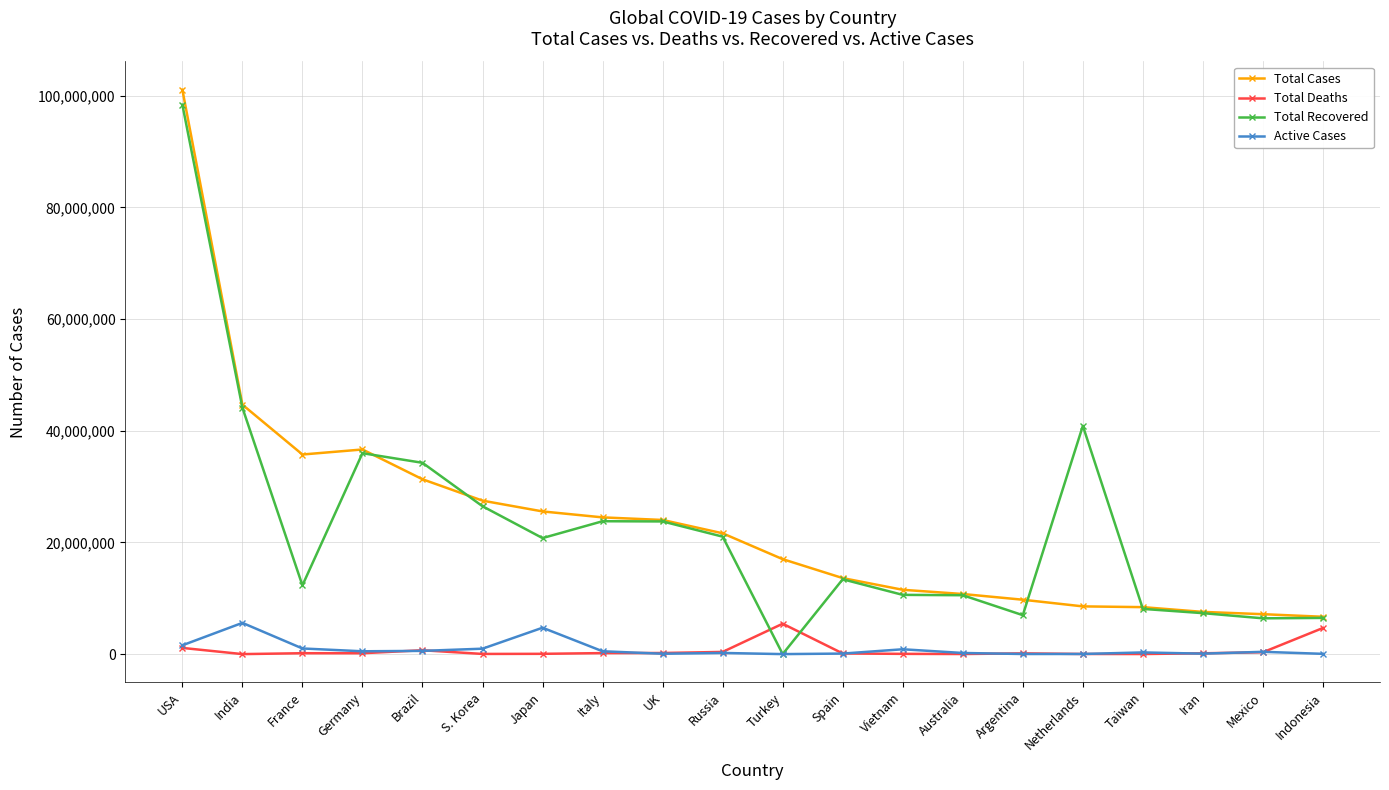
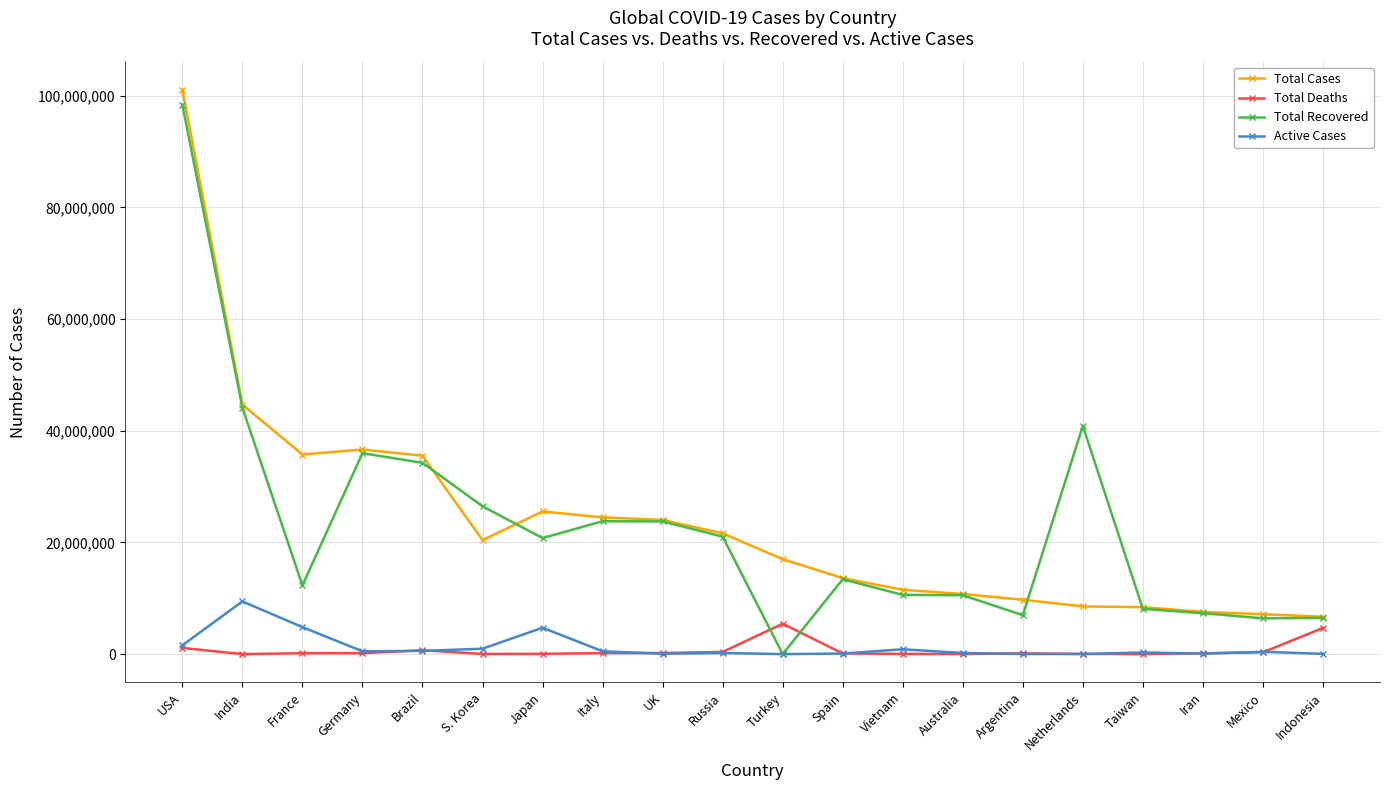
  {
    "Total Cases": {
      "USA": "101,000,000",
      "India": "45,000,000",
      "France": "36,000,000",
      "Germany": "37,000,000",
-     "Brazil": "31,000,000",
-     "S. Korea": "27,000,000",
+     "Brazil": "36,000,000",
+     "S. Korea": "20,000,000",
      "Japan": "26,000,000",
      "Italy": "24,000,000",
      "Russia": "22,000,000",
      "Turkey": "17,000,000",
      "Vietnam": "12,000,000",
      "Argentina": "10,000,000",
      "Netherlands": "9,000,000",
      "Mexico": "7,000,000"
    },
    "Total Deaths": {
      "USA": "1,000,000",
      "India": "0",
      "France": "0",
      "S. Korea": "0",
      "Japan": "0",
      "Turkey": "5,000,000",
      "Vietnam": "0",
      "Indonesia": "5,000,000"
    },
    "Total Recovered": {
      "USA": "98,000,000",
      "India": "44,000,000",
      "France": "12,000,000",
      "Germany": "36,000,000",
      "Brazil": "34,000,000",
      "S. Korea": "26,000,000",
      "Japan": "21,000,000",
      "Italy": "24,000,000",
      "Russia": "21,000,000",
      "Vietnam": "11,000,000",
      "Argentina": "7,000,000",
      "Netherlands": "41,000,000",
      "Mexico": "6,000,000"
    },
    "Active Cases": {
      "USA": "2,000,000",
-     "India": "6,000,000",
-     "France": "1,000,000",
+     "India": "9,000,000",
+     "France": "5,000,000",
      "S. Korea": "1,000,000",
      "Japan": "5,000,000",
      "Vietnam": "1,000,000",
      "Indonesia": "0"
    }
  }
